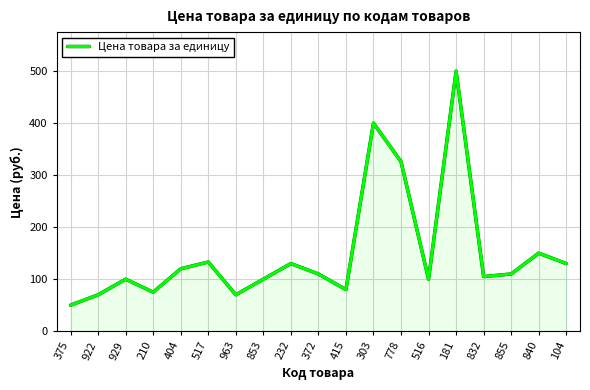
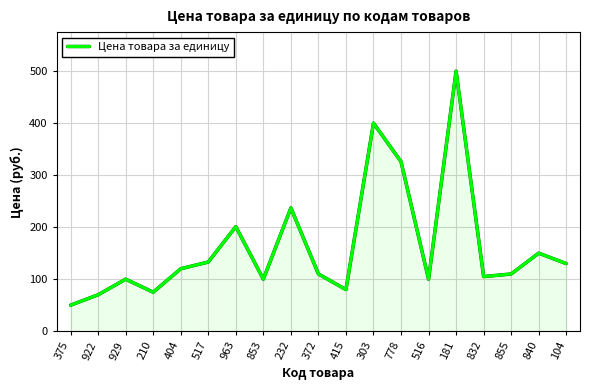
  {
    "375": 50,
    "922": 70,
    "929": 100,
    "210": 80,
    "404": 120,
    "517": 130,
-   "963": 70,
+   "963": 200,
    "853": 100,
-   "232": 130,
+   "232": 240,
    "372": 110,
    "415": 80,
    "303": 400,
    "778": 330,
    "516": 100,
    "181": 500,
    "832": 110,
    "855": 110,
    "840": 150,
    "104": 130
  }
